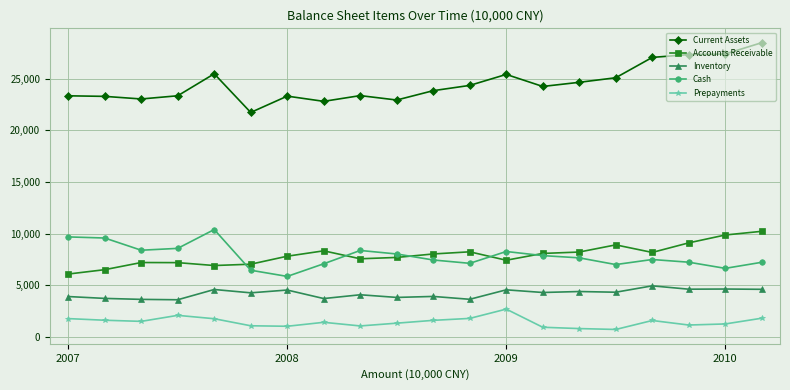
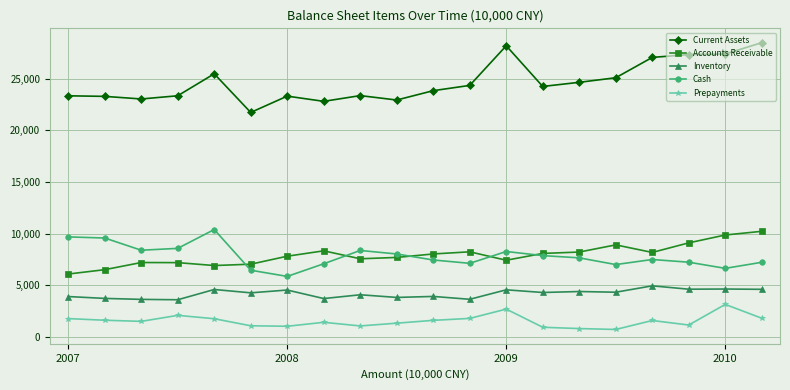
  {
    "Current Assets": {
      "2007": "23,300",
      "2008": "23,300",
-     "2009": "25,400"
+     "2009": "28,200"
    },
    "Prepayments": {
      "2007": "1,800",
      "2008": "1,000",
      "2009": "2,700",
-     "2010": "1,300"
+     "2010": "3,100"
    }
  }
